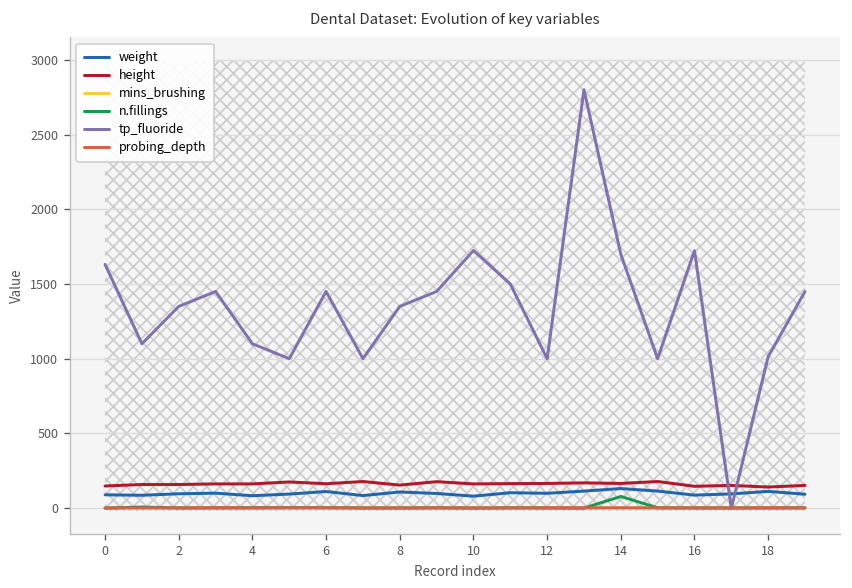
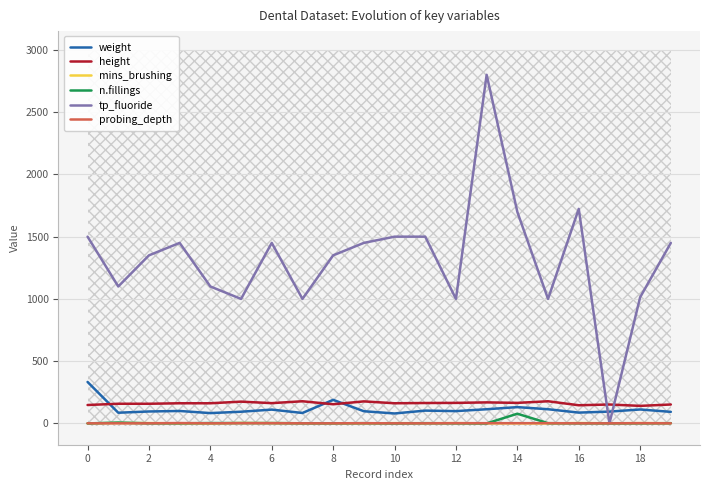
  {
    "weight": {
-     "0": 90,
+     "0": 330,
      "2": 100,
      "4": 80,
      "6": 110,
-     "8": 110,
+     "8": 190,
      "10": 80,
      "12": 100,
      "14": 130,
      "16": 90,
      "18": 110
    },
    "height": {
      "0": 150,
      "2": 160,
      "4": 160,
      "6": 160,
      "8": 150,
      "10": 160,
      "12": 170,
      "14": 170,
      "16": 150,
      "18": 140
    },
    "probing_depth": {
      "14": 0
    },
    "n.fillings": {
      "14": 80
    },
    "tp_fluoride": {
-     "0": 1630,
+     "0": 1500,
      "2": 1350,
      "4": 1100,
      "6": 1450,
      "8": 1350,
-     "10": 1720,
+     "10": 1500,
      "12": 1000,
      "14": 1700,
      "16": 1720,
      "18": 1010
    }
  }
